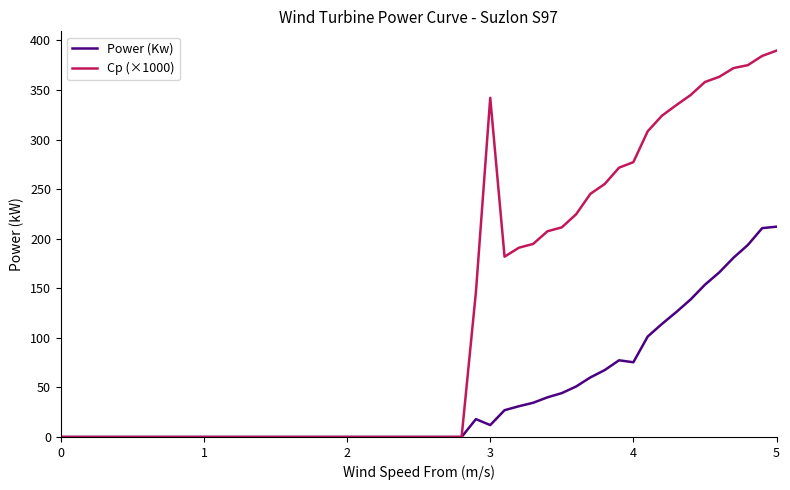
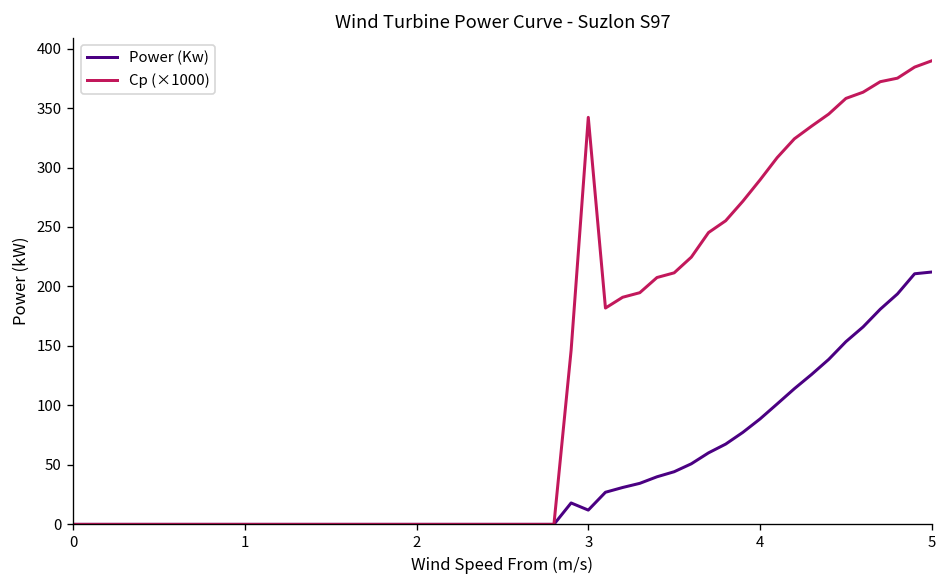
  {
    "Power (Kw)": {
      "3": 10,
-     "4": 80,
+     "4": 90,
      "5": 210
    },
    "Cp (×1000)": {
      "3": 340,
-     "4": 280,
+     "4": 290,
      "5": 390
    }
  }
